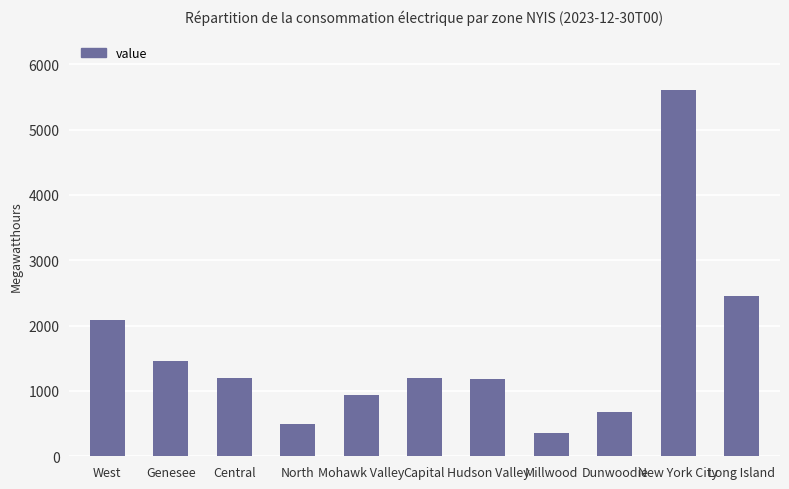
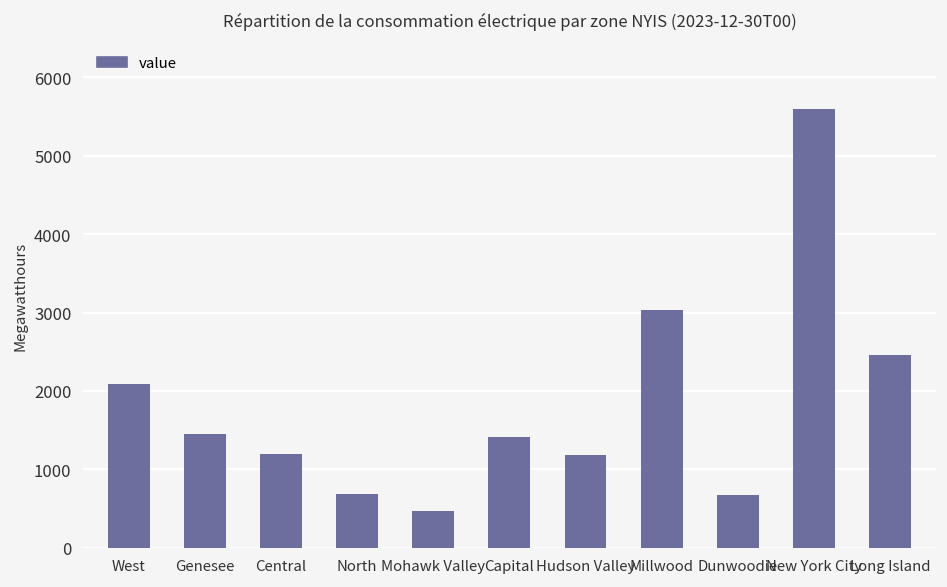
  {
    "West": 2100,
    "Genesee": 1500,
    "Central": 1200,
-   "North": 500,
-   "Mohawk Valley": 900,
-   "Capital": 1200,
+   "North": 700,
+   "Mohawk Valley": 500,
+   "Capital": 1400,
    "Hudson Valley": 1200,
-   "Millwood": 400,
+   "Millwood": 3000,
    "Dunwoodie": 700,
    "New York City": 5600,
    "Long Island": 2500
  }
